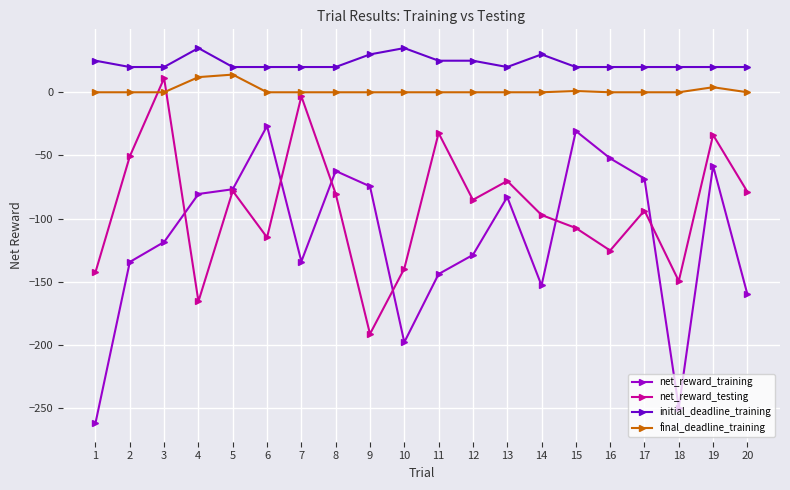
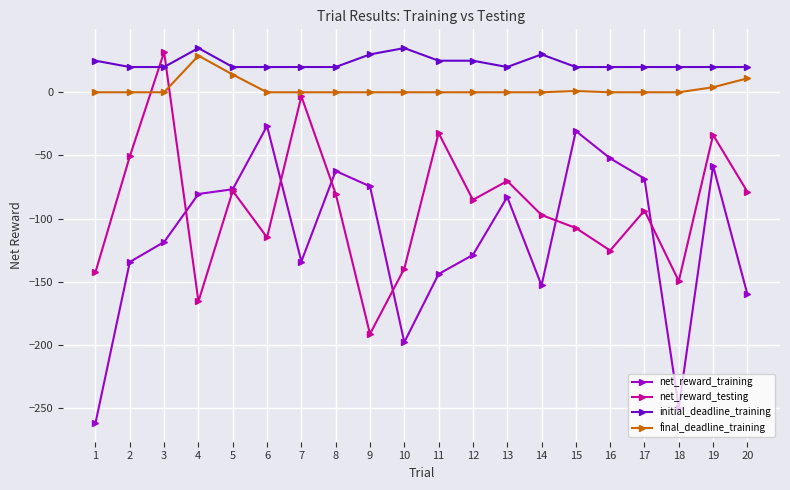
  {
    "net_reward_testing": {
      "1": -142,
      "2": -51,
-     "3": 11,
+     "3": 32,
      "4": -166,
      "6": -115,
      "7": -3,
      "8": -80,
      "9": -191,
      "10": -140,
      "11": -32,
      "12": -85,
      "13": -70,
      "14": -97,
      "15": -108,
      "16": -125,
      "17": -94,
      "18": -150,
      "19": -34,
      "20": -79
    },
    "final_deadline_training": {
      "1": 0,
      "2": 0,
      "3": 0,
-     "4": 12,
+     "4": 29,
      "5": 14,
      "6": 0,
      "7": 0,
      "8": 0,
      "9": 0,
      "10": 0,
      "11": 0,
      "12": 0,
      "13": 0,
      "14": 0,
      "15": 1,
      "16": 0,
      "17": 0,
      "18": 0,
      "19": 4,
-     "20": 0
+     "20": 11
    }
  }
